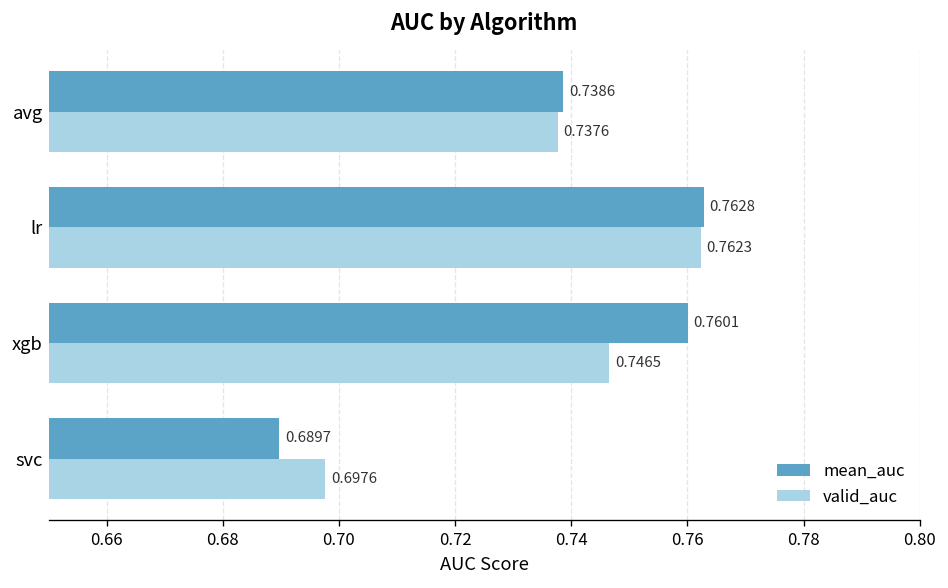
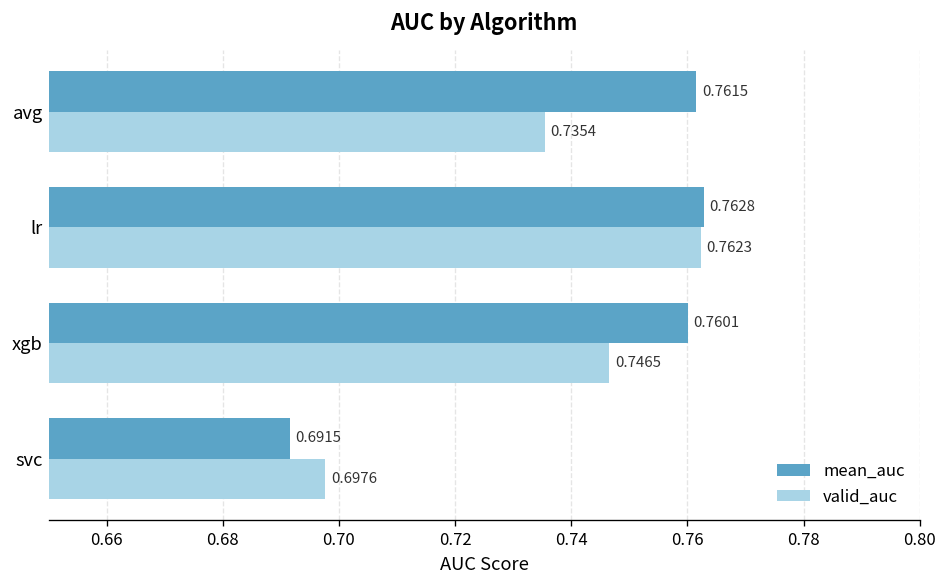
  {
    "mean_auc": {
-     "avg": 0.7386,
+     "avg": 0.7615,
      "lr": 0.7628,
      "xgb": 0.7601,
-     "svc": 0.6897
+     "svc": 0.6915
    },
    "valid_auc": {
-     "avg": 0.7376,
+     "avg": 0.7354,
      "lr": 0.7623,
      "xgb": 0.7465,
      "svc": 0.6976
    }
  }
